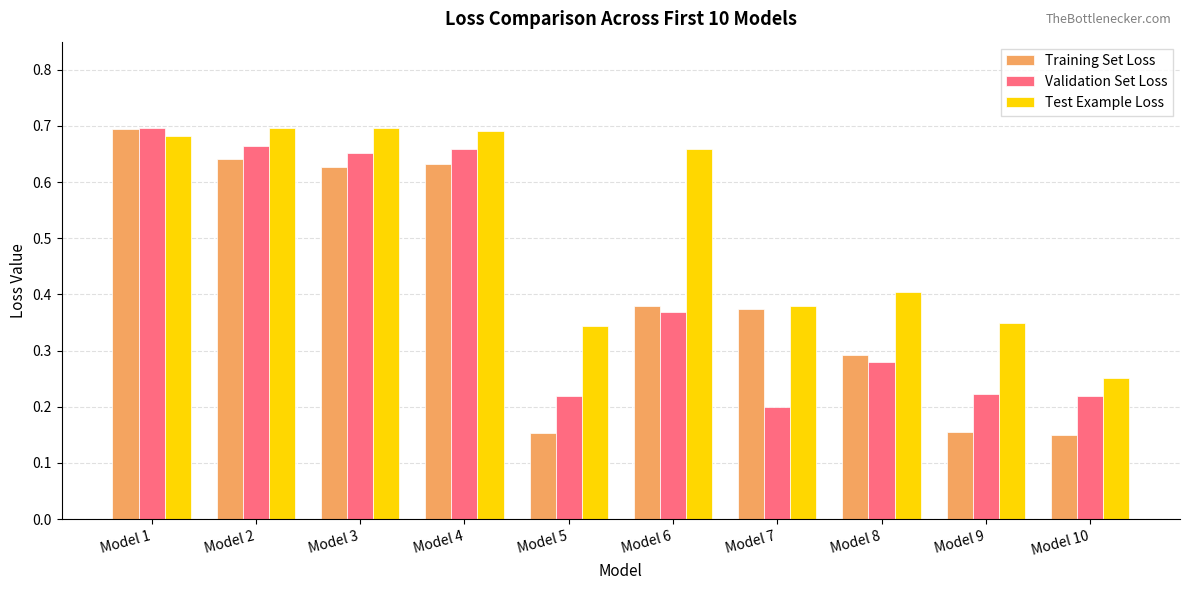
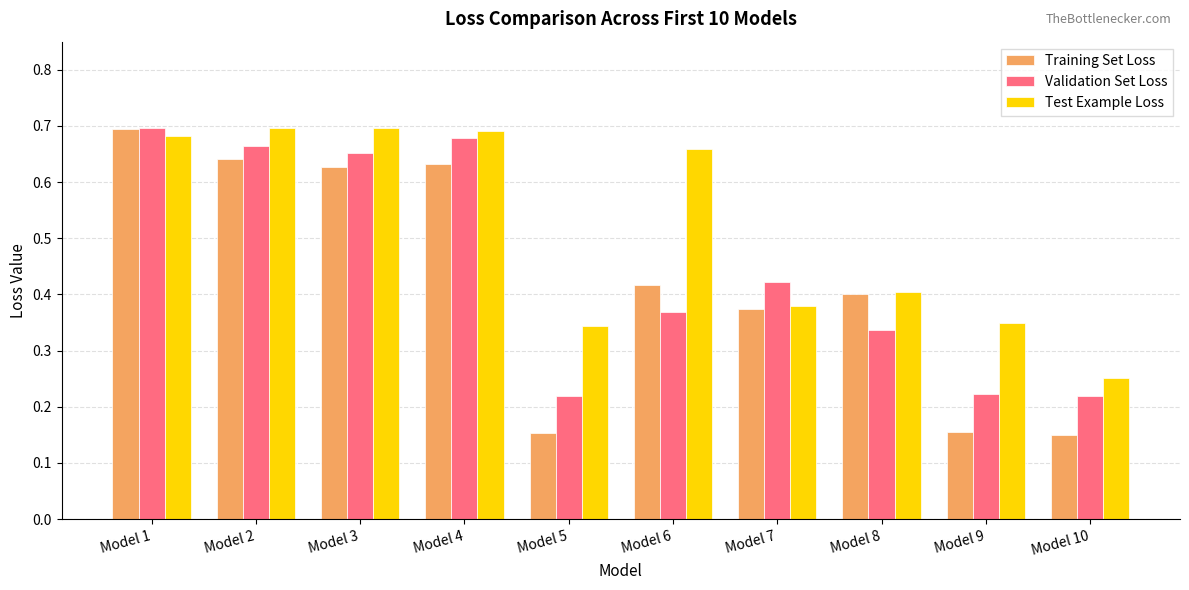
  {
    "Training Set Loss": {
      "Model 1": 0.69,
      "Model 2": 0.64,
      "Model 3": 0.63,
      "Model 4": 0.63,
      "Model 5": 0.15,
-     "Model 6": 0.38,
+     "Model 6": 0.42,
      "Model 7": 0.37,
-     "Model 8": 0.29,
+     "Model 8": 0.40,
      "Model 9": 0.15,
      "Model 10": 0.15
    },
    "Validation Set Loss": {
      "Model 1": 0.70,
      "Model 2": 0.67,
      "Model 3": 0.65,
-     "Model 4": 0.66,
+     "Model 4": 0.68,
      "Model 5": 0.22,
      "Model 6": 0.37,
-     "Model 7": 0.20,
-     "Model 8": 0.28,
+     "Model 7": 0.42,
+     "Model 8": 0.34,
      "Model 9": 0.22,
      "Model 10": 0.22
    },
    "Test Example Loss": {
      "Model 1": 0.68,
      "Model 2": 0.70,
      "Model 3": 0.70,
      "Model 4": 0.69,
      "Model 5": 0.34,
      "Model 6": 0.66,
      "Model 7": 0.38,
      "Model 8": 0.40,
      "Model 9": 0.35,
      "Model 10": 0.25
    }
  }
